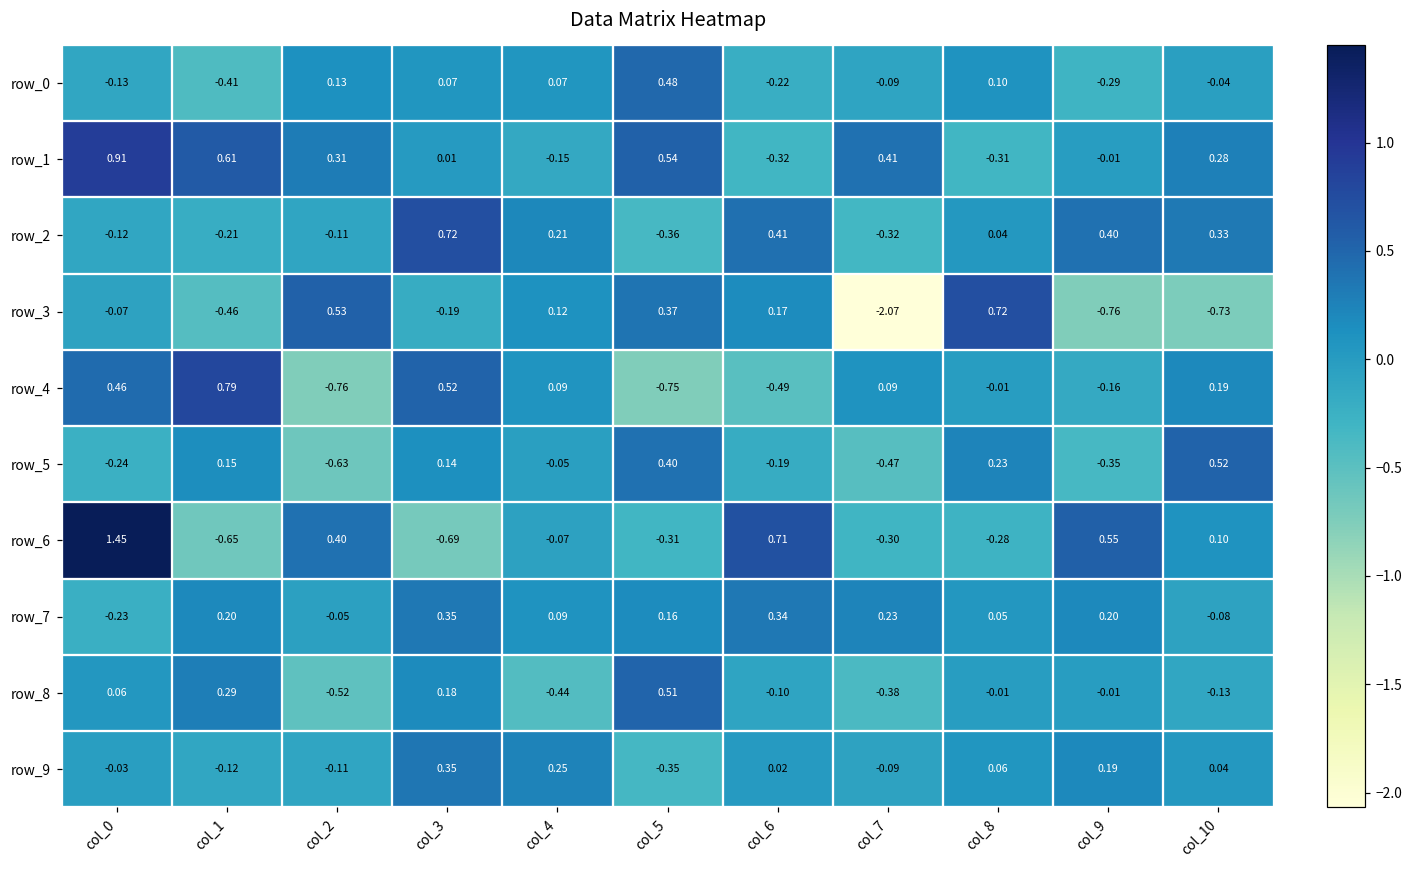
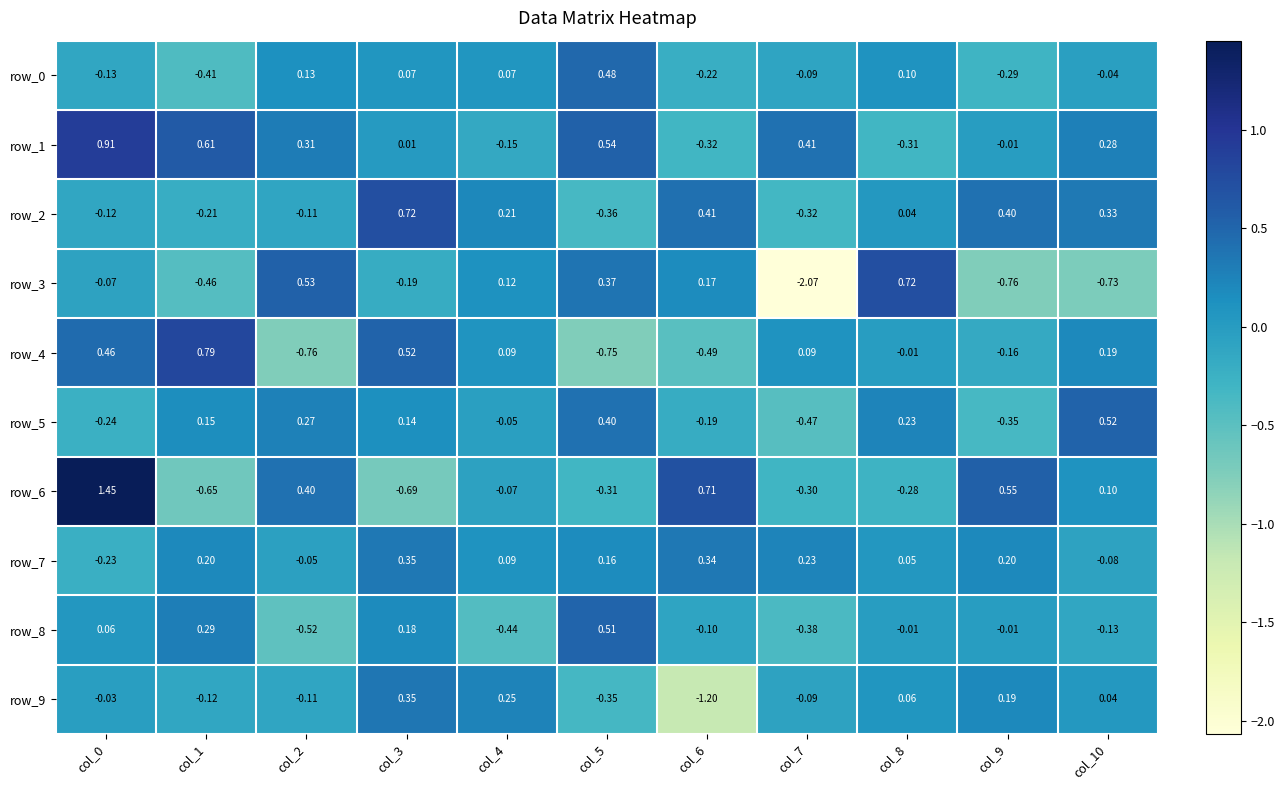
  {
    "row_0": {
      "col_0": -0.13,
      "col_1": -0.41,
      "col_2": 0.13,
      "col_3": 0.07,
      "col_4": 0.07,
      "col_5": 0.48,
      "col_6": -0.22,
      "col_7": -0.09,
      "col_8": 0.10,
      "col_9": -0.29,
      "col_10": -0.04
    },
    "row_1": {
      "col_0": 0.91,
      "col_1": 0.61,
      "col_2": 0.31,
      "col_3": 0.01,
      "col_4": -0.15,
      "col_5": 0.54,
      "col_6": -0.32,
      "col_7": 0.41,
      "col_8": -0.31,
      "col_9": -0.01,
      "col_10": 0.28
    },
    "row_2": {
      "col_0": -0.12,
      "col_1": -0.21,
      "col_2": -0.11,
      "col_3": 0.72,
      "col_4": 0.21,
      "col_5": -0.36,
      "col_6": 0.41,
      "col_7": -0.32,
      "col_8": 0.04,
      "col_9": 0.40,
      "col_10": 0.33
    },
    "row_3": {
      "col_0": -0.07,
      "col_1": -0.46,
      "col_2": 0.53,
      "col_3": -0.19,
      "col_4": 0.12,
      "col_5": 0.37,
      "col_6": 0.17,
      "col_7": -2.07,
      "col_8": 0.72,
      "col_9": -0.76,
      "col_10": -0.73
    },
    "row_4": {
      "col_0": 0.46,
      "col_1": 0.79,
      "col_2": -0.76,
      "col_3": 0.52,
      "col_4": 0.09,
      "col_5": -0.75,
      "col_6": -0.49,
      "col_7": 0.09,
      "col_8": -0.01,
      "col_9": -0.16,
      "col_10": 0.19
    },
    "row_5": {
      "col_0": -0.24,
      "col_1": 0.15,
-     "col_2": -0.63,
+     "col_2": 0.27,
      "col_3": 0.14,
      "col_4": -0.05,
      "col_5": 0.40,
      "col_6": -0.19,
      "col_7": -0.47,
      "col_8": 0.23,
      "col_9": -0.35,
      "col_10": 0.52
    },
    "row_6": {
      "col_0": 1.45,
      "col_1": -0.65,
      "col_2": 0.40,
      "col_3": -0.69,
      "col_4": -0.07,
      "col_5": -0.31,
      "col_6": 0.71,
      "col_7": -0.30,
      "col_8": -0.28,
      "col_9": 0.55,
      "col_10": 0.10
    },
    "row_7": {
      "col_0": -0.23,
      "col_1": 0.20,
      "col_2": -0.05,
      "col_3": 0.35,
      "col_4": 0.09,
      "col_5": 0.16,
      "col_6": 0.34,
      "col_7": 0.23,
      "col_8": 0.05,
      "col_9": 0.20,
      "col_10": -0.08
    },
    "row_8": {
      "col_0": 0.06,
      "col_1": 0.29,
      "col_2": -0.52,
      "col_3": 0.18,
      "col_4": -0.44,
      "col_5": 0.51,
      "col_6": -0.10,
      "col_7": -0.38,
      "col_8": -0.01,
      "col_9": -0.01,
      "col_10": -0.13
    },
    "row_9": {
      "col_0": -0.03,
      "col_1": -0.12,
      "col_2": -0.11,
      "col_3": 0.35,
      "col_4": 0.25,
      "col_5": -0.35,
-     "col_6": 0.02,
+     "col_6": -1.20,
      "col_7": -0.09,
      "col_8": 0.06,
      "col_9": 0.19,
      "col_10": 0.04
    }
  }
